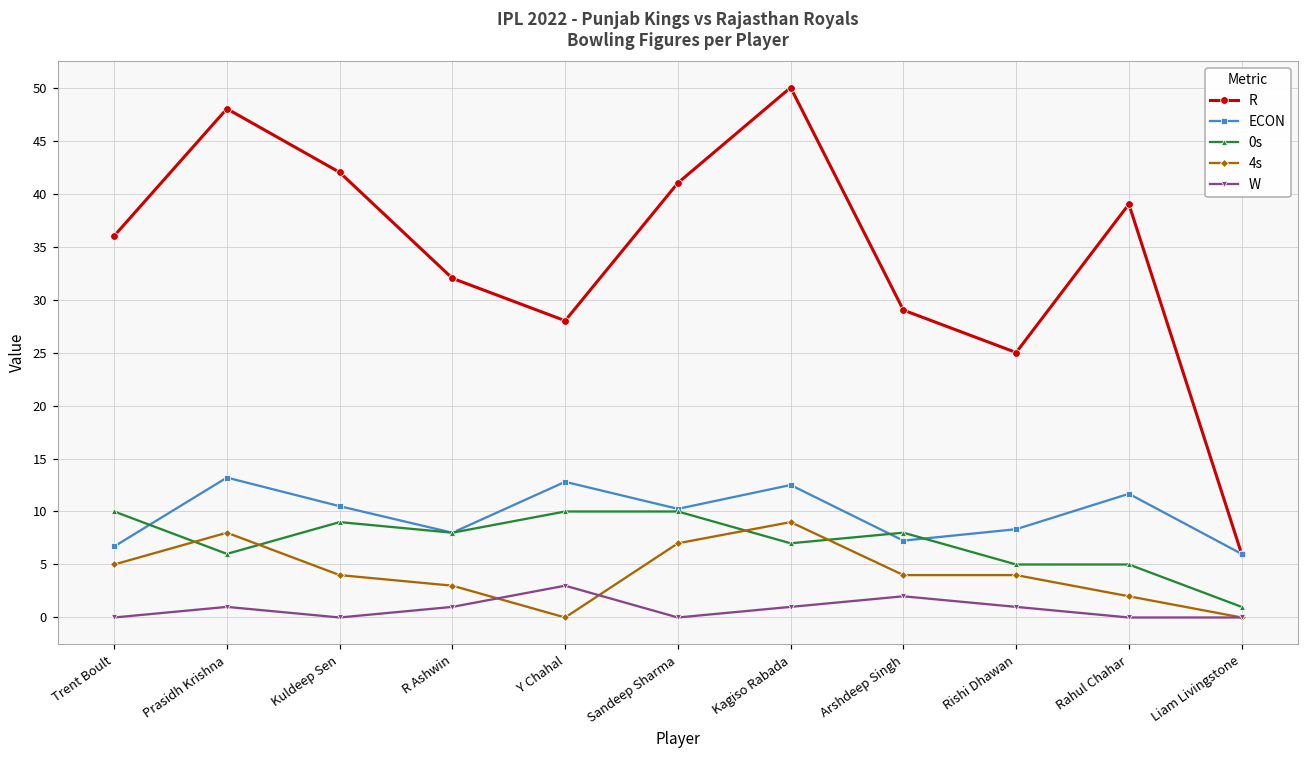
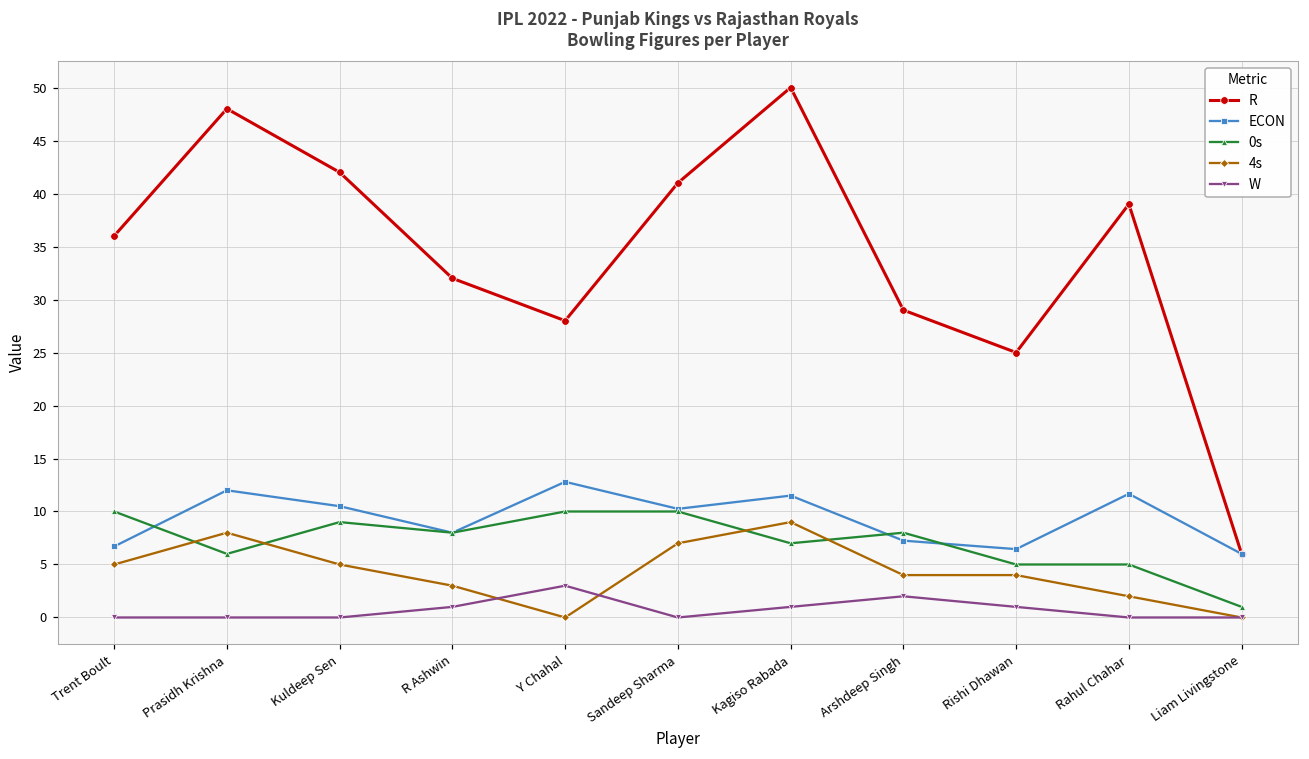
  {
    "R": {
      "Trent Boult": 36,
      "Prasidh Krishna": 48,
      "Kuldeep Sen": 42,
      "R Ashwin": 32,
      "Y Chahal": 28,
      "Sandeep Sharma": 41,
      "Kagiso Rabada": 50,
      "Arshdeep Singh": 29,
      "Rishi Dhawan": 25,
      "Rahul Chahar": 39
    },
    "ECON": {
      "Trent Boult": 7,
-     "Prasidh Krishna": 13,
+     "Prasidh Krishna": 12,
      "Kuldeep Sen": 11,
      "Y Chahal": 13,
-     "Kagiso Rabada": 13,
+     "Kagiso Rabada": 12,
      "Arshdeep Singh": 7,
-     "Rishi Dhawan": 8,
+     "Rishi Dhawan": 6,
      "Rahul Chahar": 12
    },
    "0s": {
      "Trent Boult": 10,
      "Prasidh Krishna": 6,
      "Kuldeep Sen": 9,
      "Y Chahal": 10,
      "Kagiso Rabada": 7,
      "Arshdeep Singh": 8,
      "Rishi Dhawan": 5,
      "Rahul Chahar": 5,
      "Liam Livingstone": 1
    },
    "4s": {
      "Trent Boult": 5,
      "Prasidh Krishna": 8,
-     "Kuldeep Sen": 4,
+     "Kuldeep Sen": 5,
      "R Ashwin": 3,
      "Y Chahal": 0,
      "Sandeep Sharma": 7,
      "Kagiso Rabada": 9,
      "Arshdeep Singh": 4,
      "Rishi Dhawan": 4,
      "Rahul Chahar": 2
    },
    "W": {
      "Trent Boult": 0,
-     "Prasidh Krishna": 1,
+     "Prasidh Krishna": 0,
      "Kuldeep Sen": 0,
      "R Ashwin": 1,
      "Y Chahal": 3,
      "Sandeep Sharma": 0,
      "Kagiso Rabada": 1,
      "Arshdeep Singh": 2,
      "Rishi Dhawan": 1,
      "Rahul Chahar": 0
    }
  }
